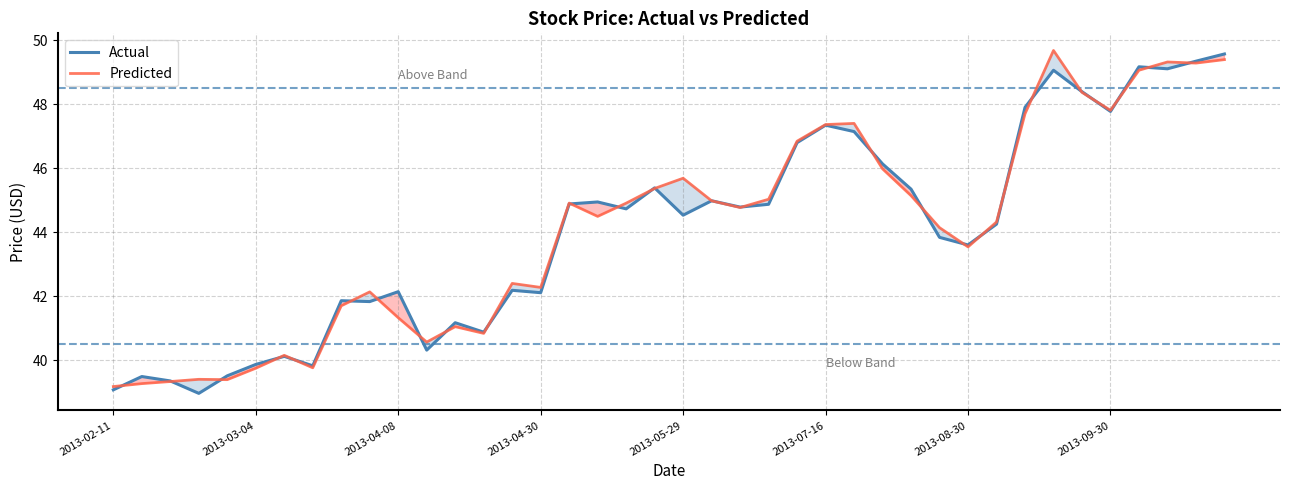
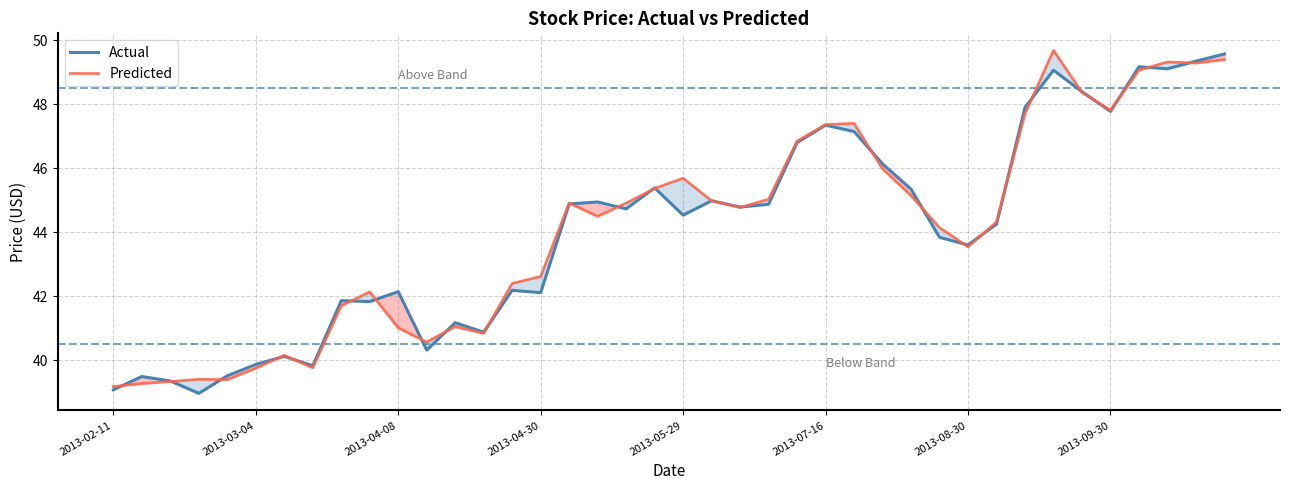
  {
    "Actual": {
      "2013-02-11": 39.1,
      "2013-03-04": 39.9,
      "2013-04-08": 42.1,
      "2013-04-30": 42.1,
      "2013-05-29": 44.5
    },
    "Predicted": {
      "2013-02-11": 39.2,
      "2013-03-04": 39.8,
-     "2013-04-08": 41.3,
-     "2013-04-30": 42.3,
+     "2013-04-08": 41.0,
+     "2013-04-30": 42.6,
      "2013-05-29": 45.7
    }
  }
